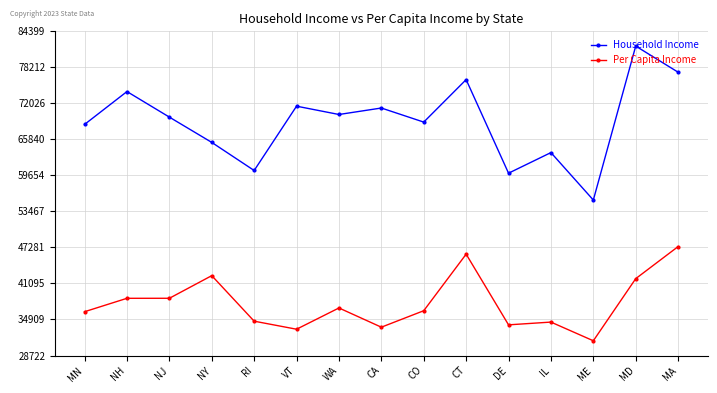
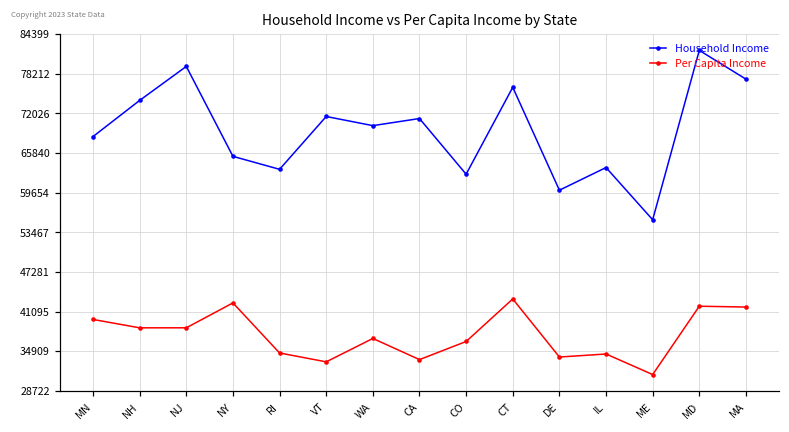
  {
    "Household Income": {
      "MN": 68000,
      "NH": 74000,
-     "NJ": 70000,
+     "NJ": 79000,
      "NY": 65000,
-     "RI": 60000,
+     "RI": 63000,
      "VT": 72000,
      "WA": 70000,
      "CA": 71000,
-     "CO": 69000,
+     "CO": 63000,
      "CT": 76000,
      "DE": 60000,
      "IL": 64000,
      "ME": 55000,
      "MD": 82000,
      "MA": 77000
    },
    "Per Capita Income": {
-     "MN": 36000,
+     "MN": 40000,
      "NH": 39000,
      "NJ": 39000,
      "NY": 42000,
      "RI": 35000,
      "VT": 33000,
      "WA": 37000,
      "CA": 34000,
      "CO": 36000,
-     "CT": 46000,
+     "CT": 43000,
      "DE": 34000,
      "IL": 34000,
      "ME": 31000,
      "MD": 42000,
-     "MA": 47000
+     "MA": 42000
    }
  }
